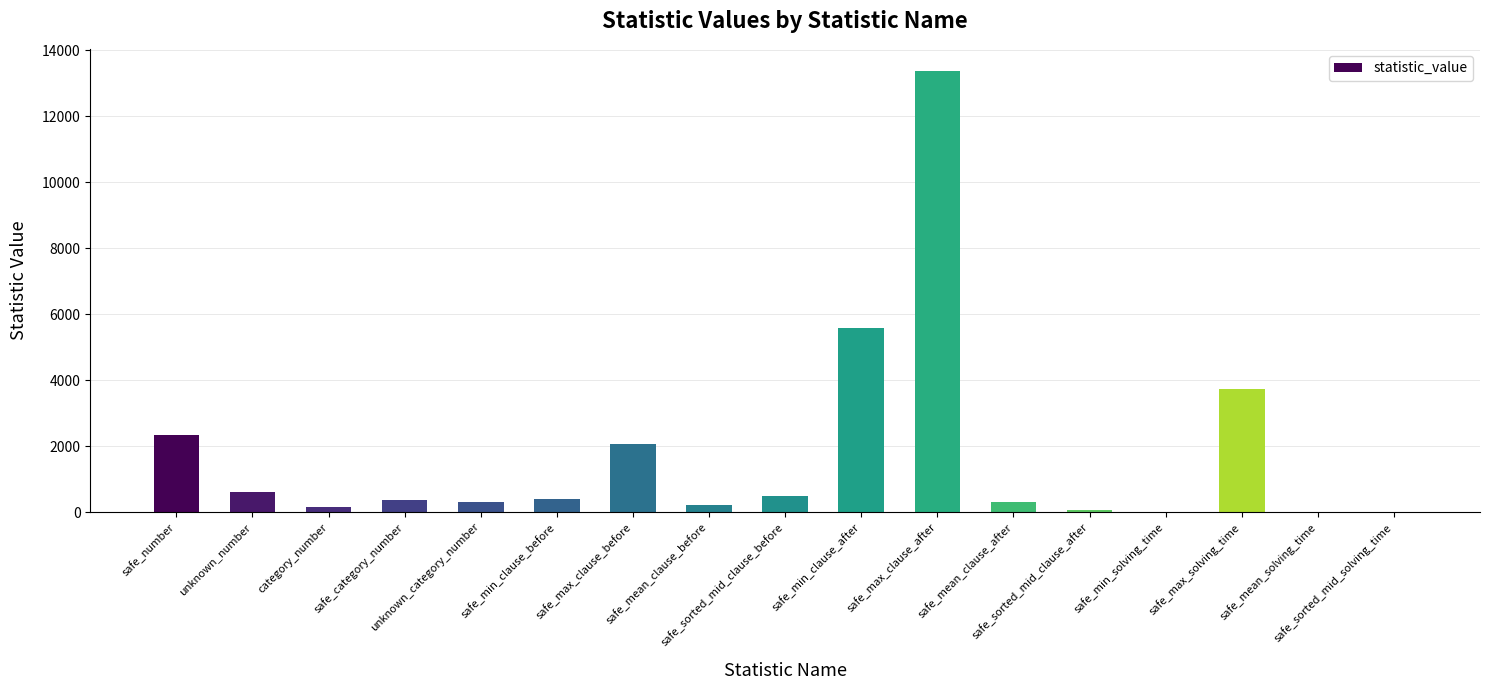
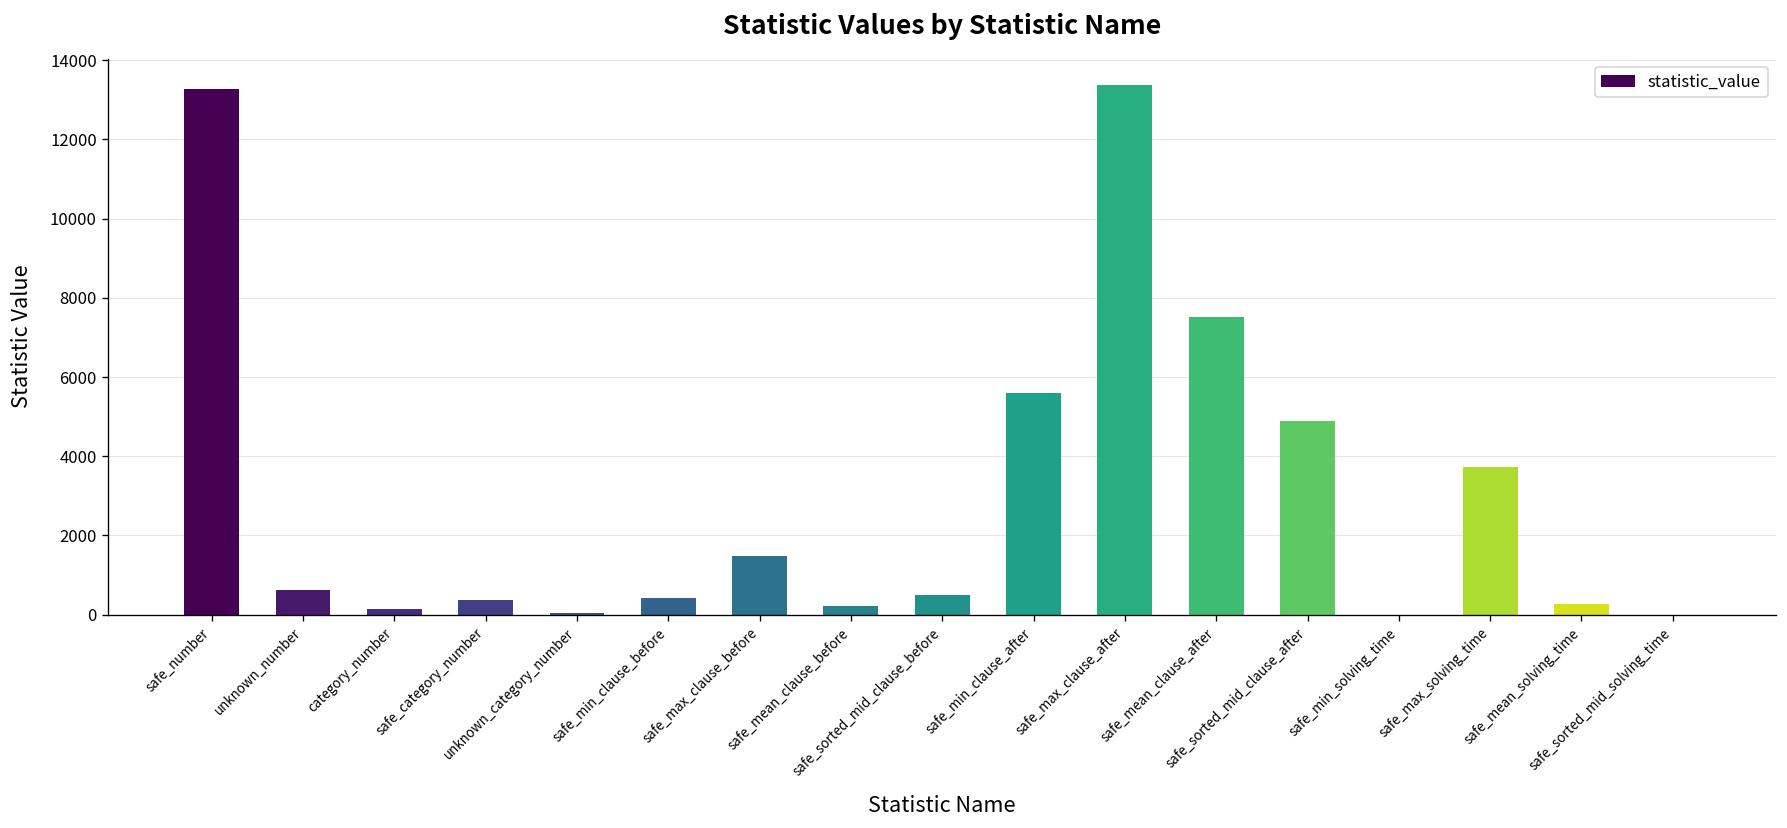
  {
-   "safe_number": 2300,
+   "safe_number": 13300,
    "unknown_number": 600,
    "category_number": 200,
    "safe_category_number": 400,
-   "unknown_category_number": 300,
+   "unknown_category_number": 0,
    "safe_min_clause_before": 400,
-   "safe_max_clause_before": 2100,
+   "safe_max_clause_before": 1500,
    "safe_mean_clause_before": 200,
    "safe_sorted_mid_clause_before": 500,
    "safe_min_clause_after": 5600,
    "safe_max_clause_after": 13400,
-   "safe_mean_clause_after": 300,
-   "safe_sorted_mid_clause_after": 100,
+   "safe_mean_clause_after": 7500,
+   "safe_sorted_mid_clause_after": 4900,
    "safe_max_solving_time": 3700,
-   "safe_mean_solving_time": 0
+   "safe_mean_solving_time": 300
  }
